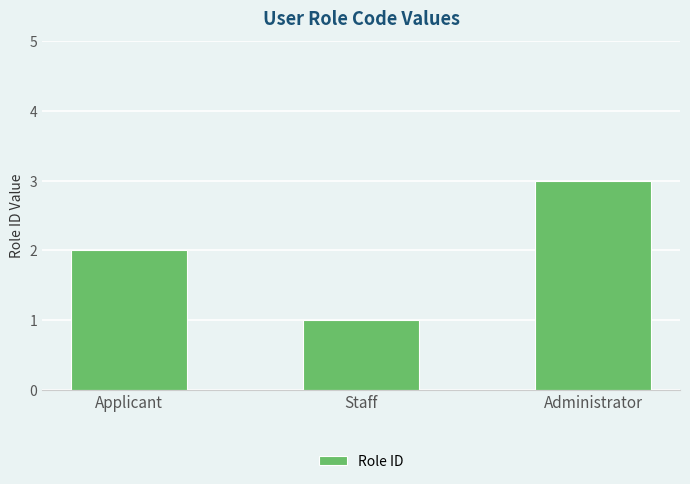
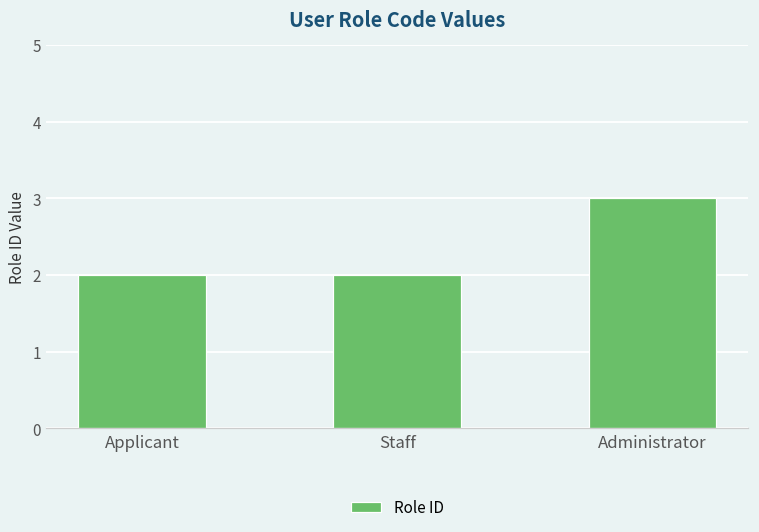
  {
    "Applicant": 2,
-   "Staff": 1,
+   "Staff": 2,
    "Administrator": 3
  }
